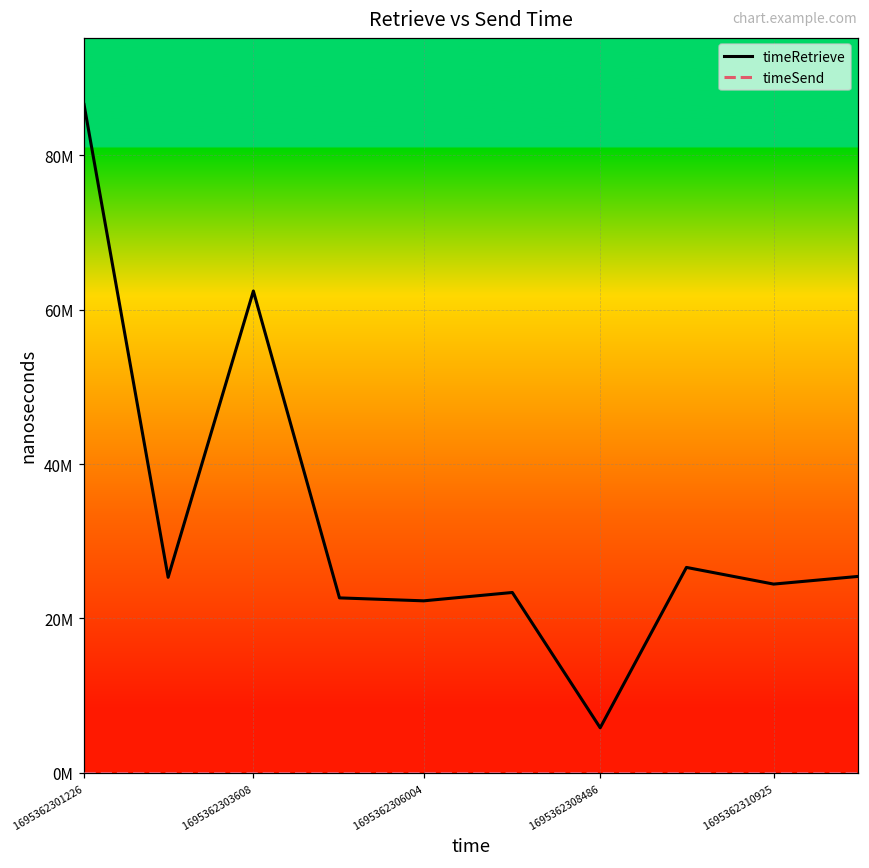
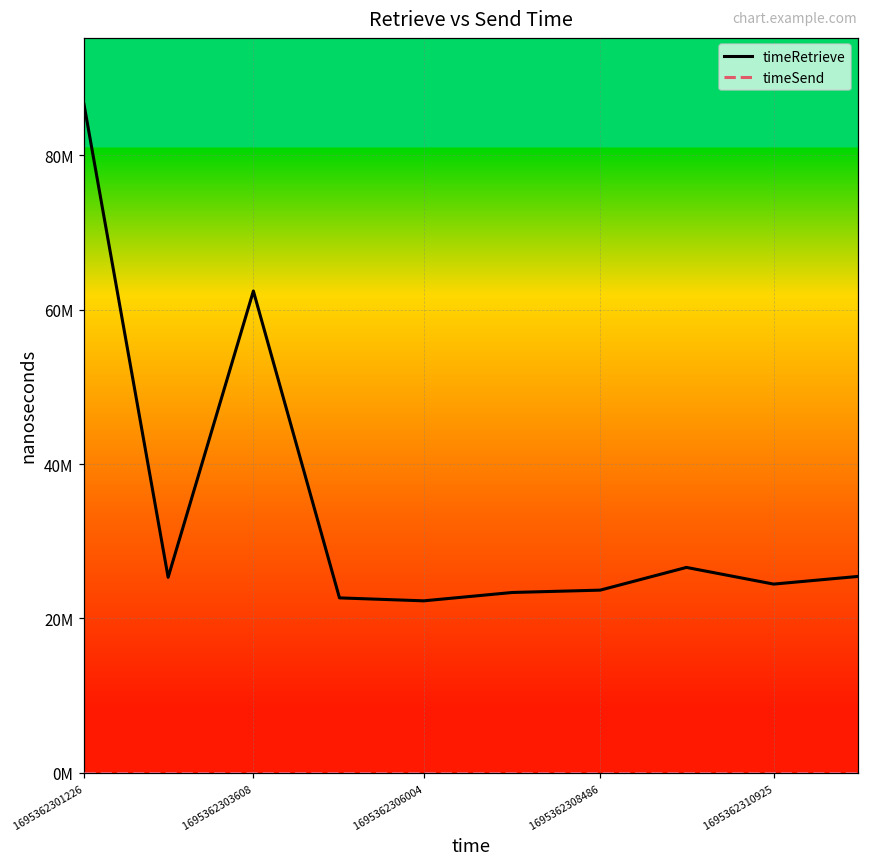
  {
    "timeRetrieve": {
      "1695362301226": 87000000,
      "1695362303608": 62000000,
      "1695362306004": 22000000,
-     "1695362308486": 6000000,
+     "1695362308486": 24000000,
      "1695362310925": 24000000
    },
    "timeSend": {
      "1695362301226": 0,
      "1695362303608": 0,
      "1695362306004": 0,
      "1695362308486": 0,
      "1695362310925": 0
    }
  }
